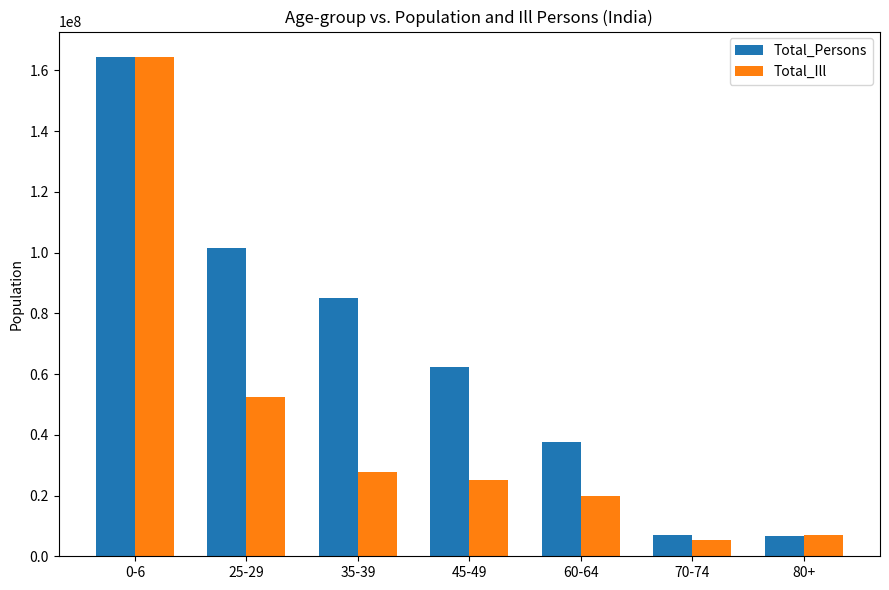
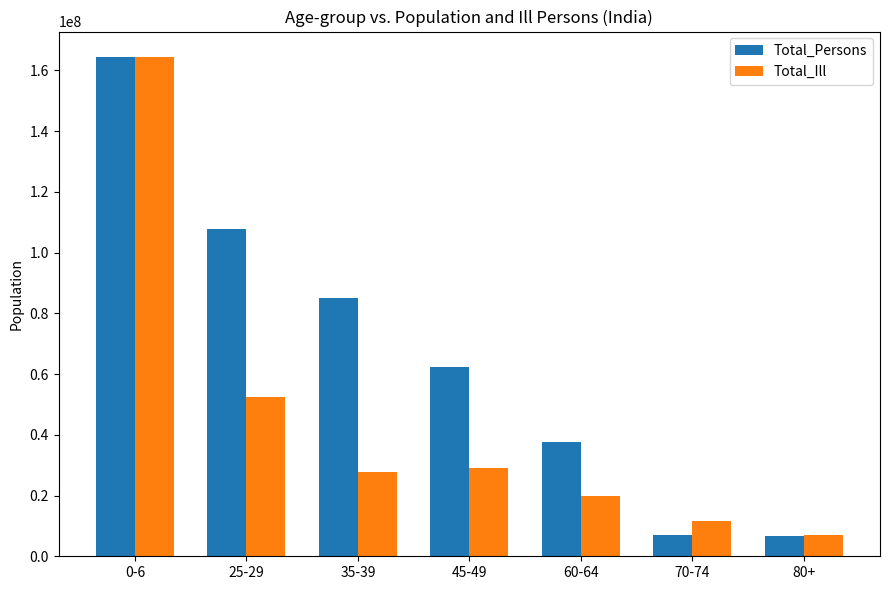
  {
    "Total_Persons": {
      "0-6": 165000000,
-     "25-29": 101000000,
+     "25-29": 108000000,
      "35-39": 85000000,
      "45-49": 62000000,
      "60-64": 38000000,
      "70-74": 7000000,
      "80+": 7000000
    },
    "Total_Ill": {
      "0-6": 165000000,
      "25-29": 52000000,
      "35-39": 28000000,
-     "45-49": 25000000,
+     "45-49": 29000000,
      "60-64": 20000000,
-     "70-74": 5000000,
+     "70-74": 12000000,
      "80+": 7000000
    }
  }
